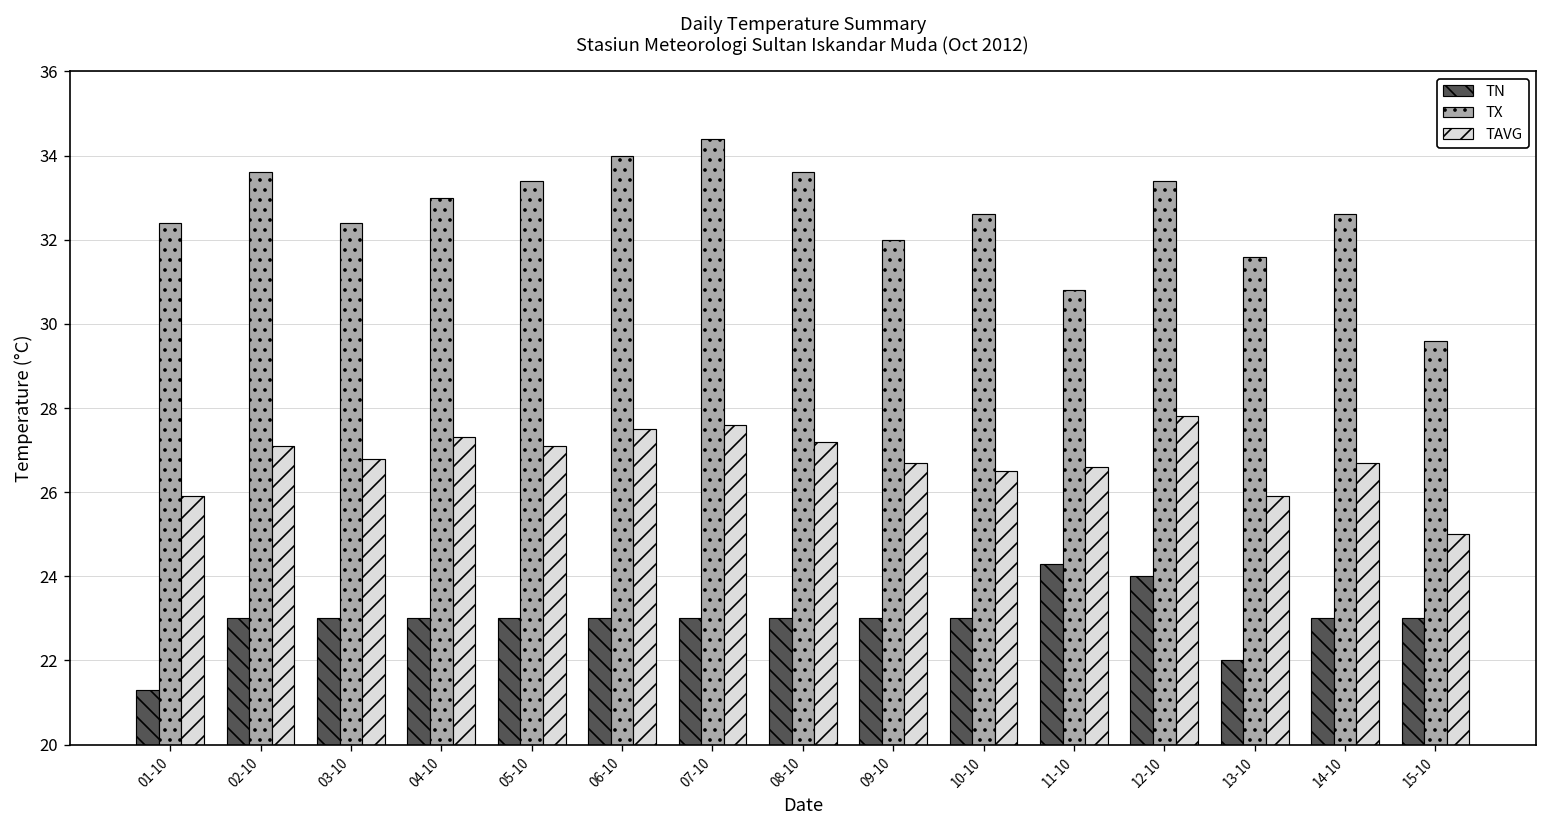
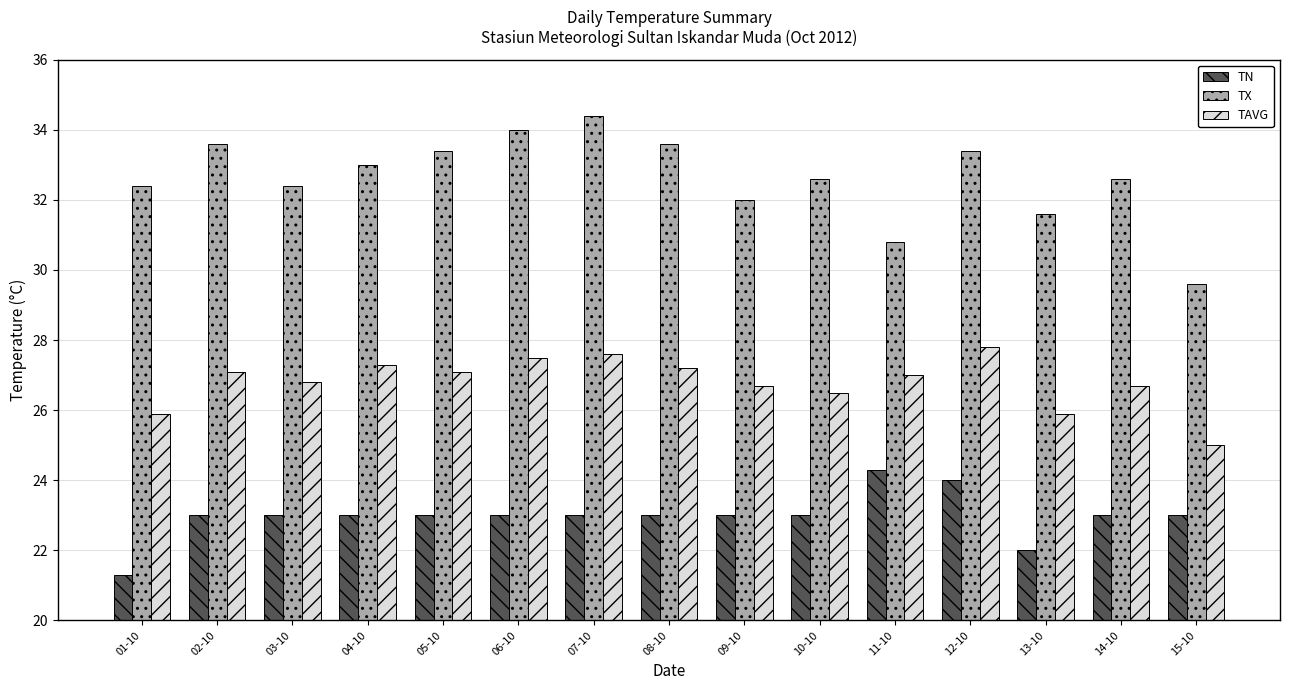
  {
    "TN": {
      "01-10": 21.3,
      "02-10": 23.0,
      "03-10": 23.0,
      "04-10": 23.0,
      "05-10": 23.0,
      "06-10": 23.0,
      "07-10": 23.0,
      "08-10": 23.0,
      "09-10": 23.0,
      "10-10": 23.0,
      "11-10": 24.3,
      "12-10": 24.0,
      "13-10": 22.0,
      "14-10": 23.0,
      "15-10": 23.0
    },
    "TX": {
      "01-10": 32.4,
      "02-10": 33.6,
      "03-10": 32.4,
      "04-10": 33.0,
      "05-10": 33.4,
      "06-10": 34.0,
      "07-10": 34.4,
      "08-10": 33.6,
      "09-10": 32.0,
      "10-10": 32.6,
      "11-10": 30.8,
      "12-10": 33.4,
      "13-10": 31.6,
      "14-10": 32.6,
      "15-10": 29.6
    },
    "TAVG": {
      "01-10": 25.9,
      "02-10": 27.1,
      "03-10": 26.8,
      "04-10": 27.3,
      "05-10": 27.1,
      "06-10": 27.5,
      "07-10": 27.6,
      "08-10": 27.2,
      "09-10": 26.7,
      "10-10": 26.5,
-     "11-10": 26.6,
+     "11-10": 27.0,
      "12-10": 27.8,
      "13-10": 25.9,
      "14-10": 26.7,
      "15-10": 25.0
    }
  }
